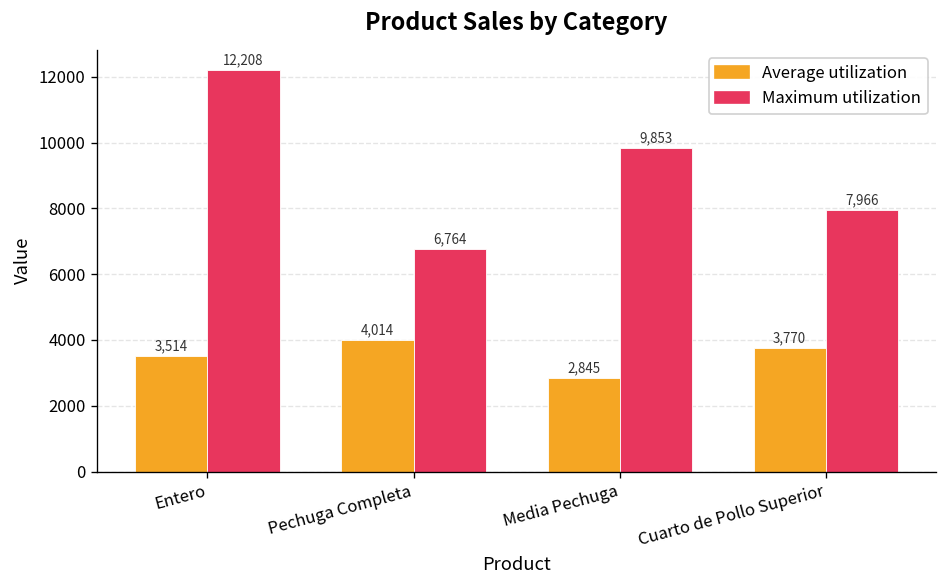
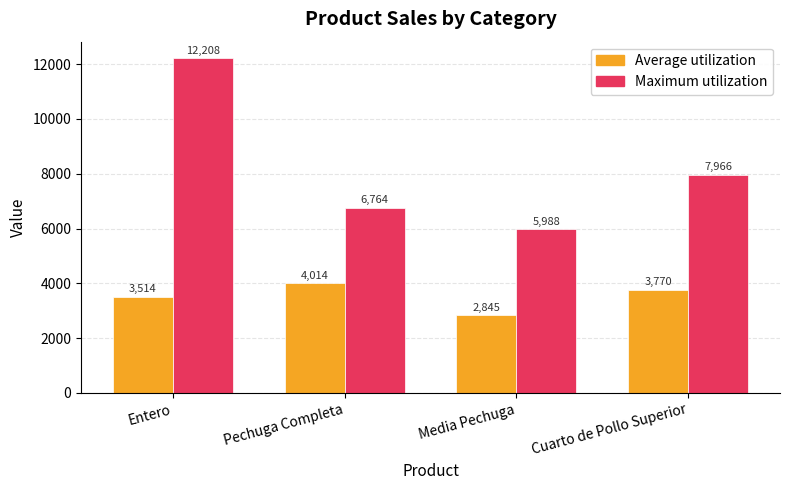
  {
    "Average utilization": {
      "Entero": "3,514",
      "Pechuga Completa": "4,014",
      "Media Pechuga": "2,845",
      "Cuarto de Pollo Superior": "3,770"
    },
    "Maximum utilization": {
      "Entero": "12,208",
      "Pechuga Completa": "6,764",
-     "Media Pechuga": "9,853",
+     "Media Pechuga": "5,988",
      "Cuarto de Pollo Superior": "7,966"
    }
  }
